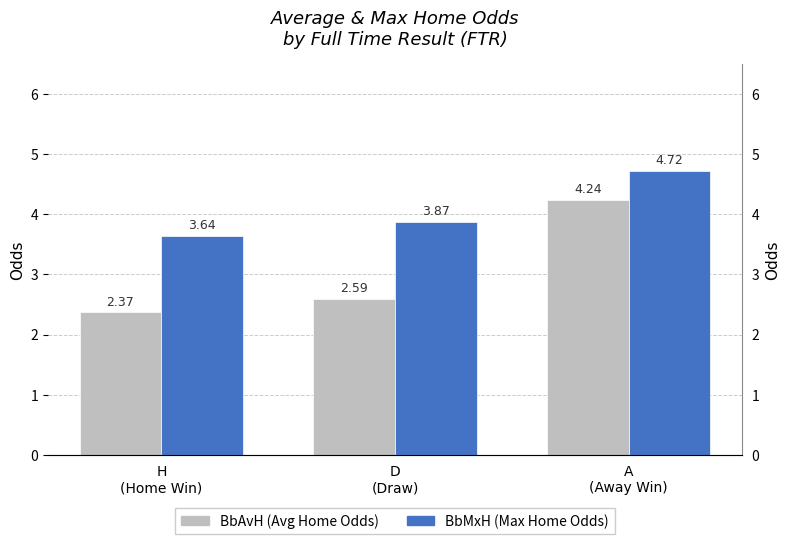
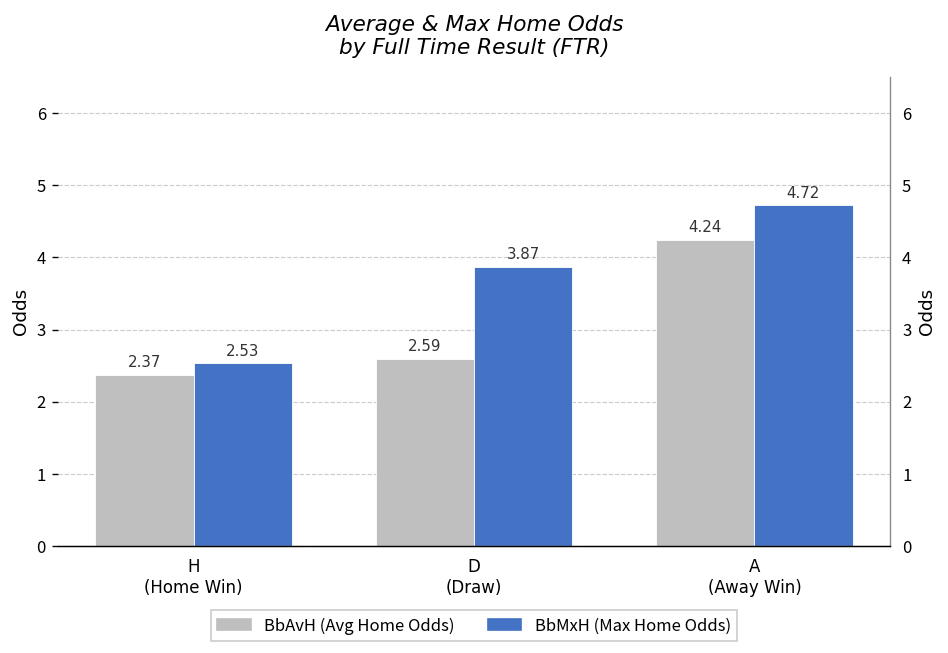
  {
    "BbMxH (Max Home Odds)": {
-     "H (Home Win)": 3.64,
+     "H (Home Win)": 2.53,
      "D (Draw)": 3.87,
      "A (Away Win)": 4.72
    }
  }
